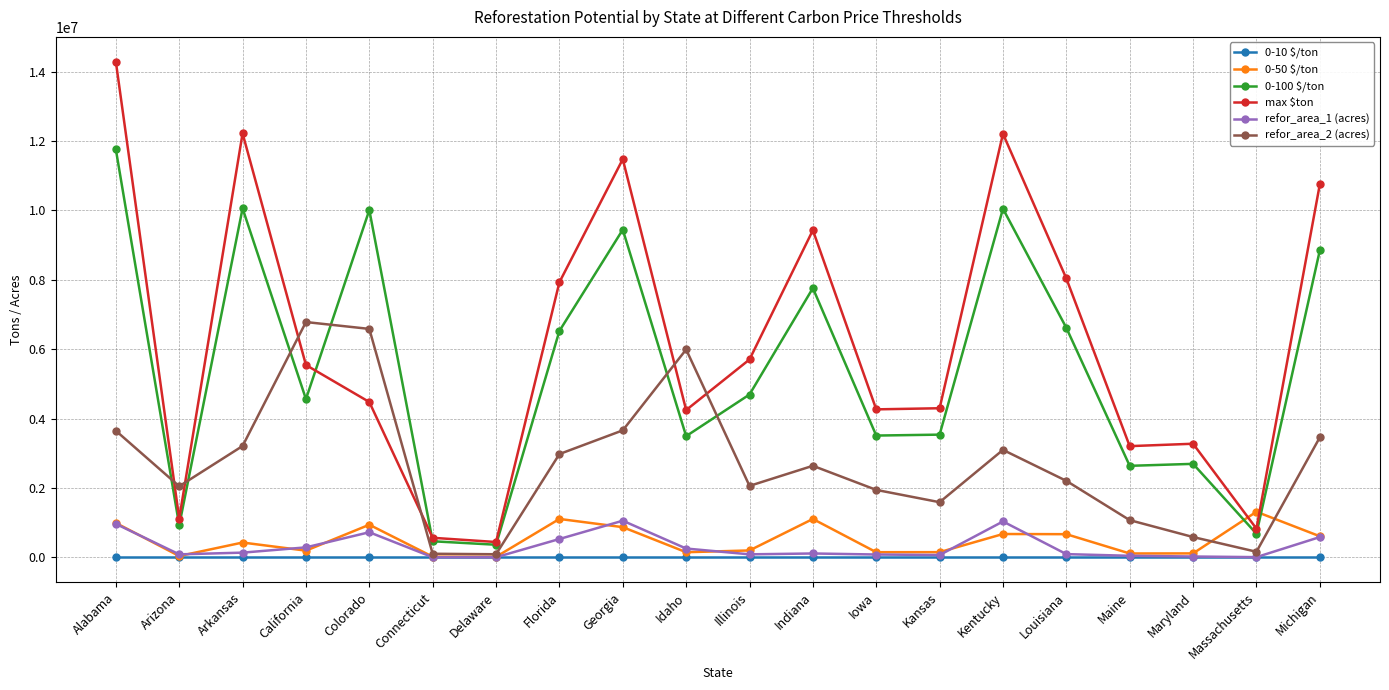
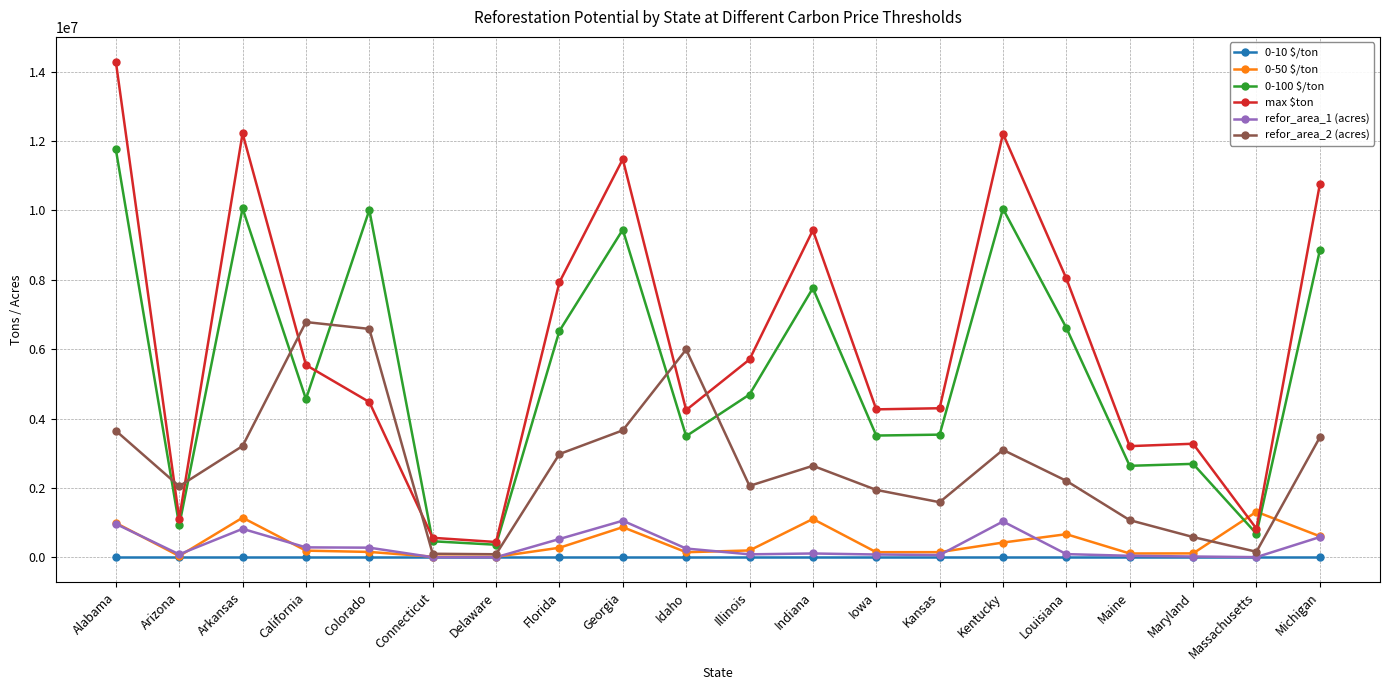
  {
    "0-10 $/ton": {
      "Alabama": 0,
      "Arkansas": 0,
      "California": 0,
      "Colorado": 0,
      "Florida": 0,
      "Georgia": 0,
      "Idaho": 0,
      "Illinois": 0,
      "Indiana": 0,
      "Iowa": 0,
      "Kentucky": 0,
      "Louisiana": 0,
      "Michigan": 0
    },
    "0-50 $/ton": {
-     "Arkansas": 400000,
+     "Arkansas": 1100000,
      "California": 200000,
-     "Colorado": 900000,
-     "Florida": 1100000,
+     "Colorado": 200000,
+     "Florida": 300000,
      "Georgia": 900000,
      "Idaho": 100000,
      "Illinois": 200000,
      "Indiana": 1100000,
      "Kansas": 200000,
-     "Kentucky": 700000,
+     "Kentucky": 400000,
      "Louisiana": 700000,
      "Maryland": 100000,
      "Massachusetts": 1300000
    },
    "0-100 $/ton": {
      "Alabama": 11800000,
      "Arizona": 900000,
      "Arkansas": 10100000,
      "California": 4600000,
      "Colorado": 10000000,
      "Connecticut": 500000,
      "Delaware": 400000,
      "Florida": 6500000,
      "Georgia": 9400000,
      "Idaho": 3500000,
      "Illinois": 4700000,
      "Indiana": 7800000,
      "Iowa": 3500000,
      "Kansas": 3500000,
      "Kentucky": 10000000,
      "Louisiana": 6600000,
      "Maine": 2600000,
      "Maryland": 2700000,
      "Massachusetts": 700000,
      "Michigan": 8800000
    },
    "max $ton": {
      "Alabama": 14300000,
      "Arizona": 1100000,
      "Arkansas": 12200000,
      "California": 5500000,
      "Colorado": 4500000,
      "Connecticut": 600000,
      "Delaware": 400000,
      "Florida": 7900000,
      "Georgia": 11500000,
      "Idaho": 4200000,
      "Illinois": 5700000,
      "Indiana": 9400000,
      "Iowa": 4300000,
      "Kansas": 4300000,
      "Kentucky": 12200000,
      "Louisiana": 8000000,
      "Maine": 3200000,
      "Maryland": 3300000,
      "Massachusetts": 800000,
      "Michigan": 10700000
    },
    "refor_area_1 (acres)": {
-     "Arkansas": 100000,
+     "Arkansas": 800000,
      "California": 300000,
-     "Colorado": 700000,
+     "Colorado": 300000,
      "Florida": 500000,
      "Georgia": 1100000,
      "Idaho": 300000,
      "Illinois": 100000,
      "Indiana": 100000,
      "Kentucky": 1000000,
      "Louisiana": 100000
    },
    "refor_area_2 (acres)": {
      "Alabama": 3600000,
      "Arizona": 2000000,
      "Arkansas": 3200000,
      "California": 6800000,
      "Colorado": 6600000,
      "Connecticut": 100000,
      "Delaware": 100000,
      "Florida": 3000000,
      "Georgia": 3700000,
      "Idaho": 6000000,
      "Illinois": 2100000,
      "Indiana": 2600000,
      "Iowa": 1900000,
      "Kansas": 1600000,
      "Kentucky": 3100000,
      "Louisiana": 2200000,
      "Maine": 1100000,
      "Maryland": 600000,
      "Massachusetts": 200000,
      "Michigan": 3500000
    }
  }
